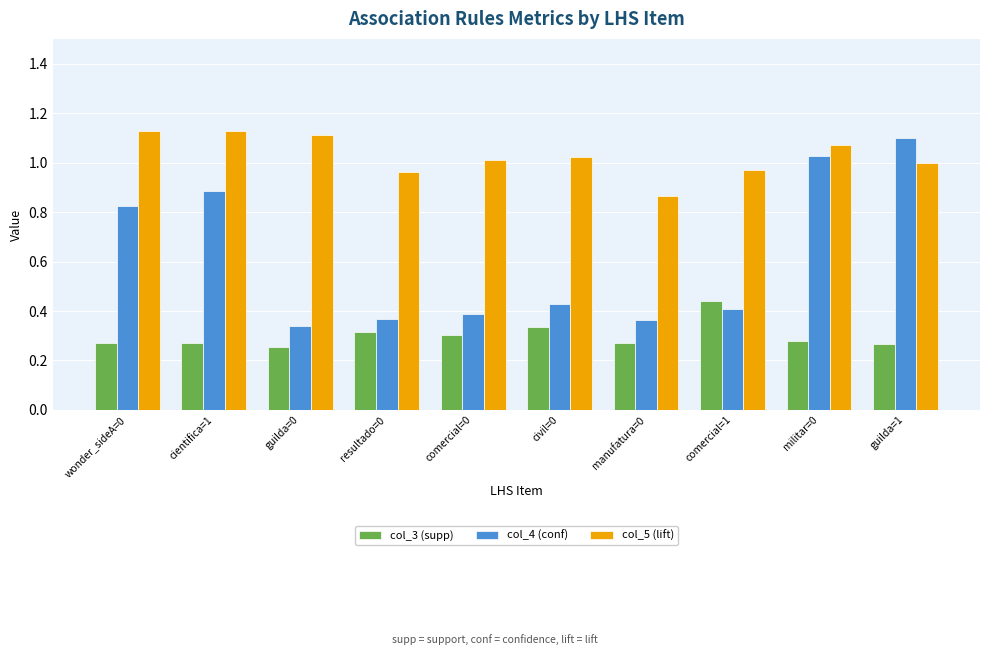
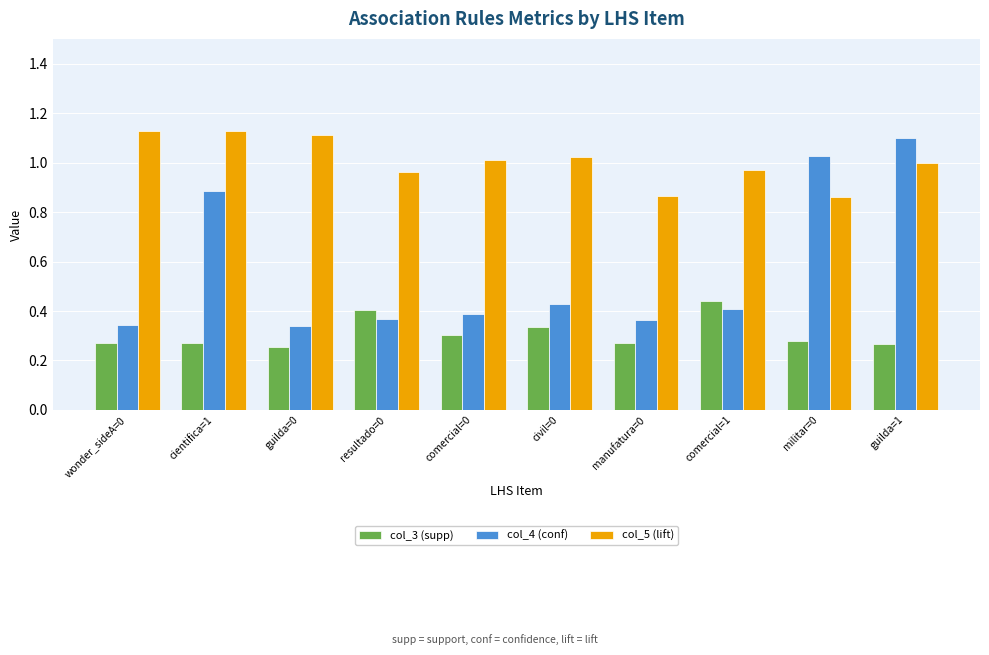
  {
    "col_3 (supp)": {
      "wonder_sideA=0": 0.27,
      "cientifica=1": 0.27,
      "guilda=0": 0.26,
-     "resultado=0": 0.32,
+     "resultado=0": 0.40,
      "comercial=0": 0.30,
      "civil=0": 0.34,
      "manufatura=0": 0.27,
      "comercial=1": 0.44,
      "militar=0": 0.28,
      "guilda=1": 0.26
    },
    "col_4 (conf)": {
-     "wonder_sideA=0": 0.82,
+     "wonder_sideA=0": 0.34,
      "cientifica=1": 0.89,
      "guilda=0": 0.34,
      "resultado=0": 0.37,
      "comercial=0": 0.39,
      "civil=0": 0.43,
      "manufatura=0": 0.36,
      "comercial=1": 0.41,
      "militar=0": 1.03,
      "guilda=1": 1.10
    },
    "col_5 (lift)": {
      "wonder_sideA=0": 1.13,
      "cientifica=1": 1.13,
      "guilda=0": 1.11,
      "resultado=0": 0.96,
      "comercial=0": 1.01,
      "civil=0": 1.02,
      "manufatura=0": 0.86,
      "comercial=1": 0.97,
-     "militar=0": 1.07,
+     "militar=0": 0.86,
      "guilda=1": 1.00
    }
  }
